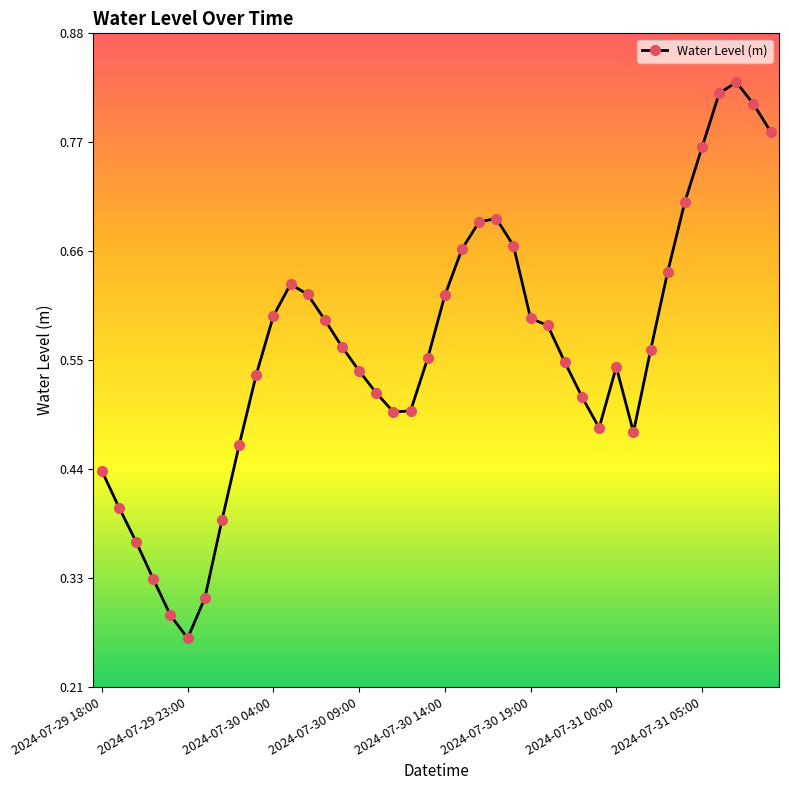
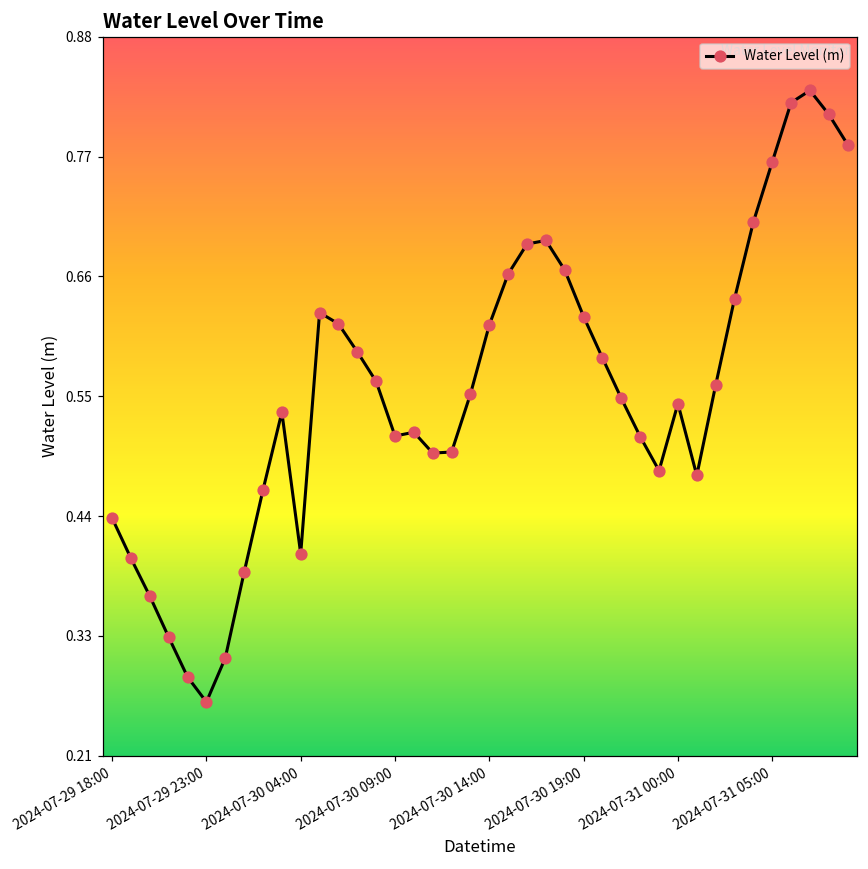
  {
    "2024-07-29 18:00": 0.44,
    "2024-07-29 23:00": 0.26,
-   "2024-07-30 04:00": 0.59,
-   "2024-07-30 09:00": 0.54,
+   "2024-07-30 04:00": 0.40,
+   "2024-07-30 09:00": 0.51,
    "2024-07-30 14:00": 0.62,
-   "2024-07-30 19:00": 0.59,
+   "2024-07-30 19:00": 0.62,
    "2024-07-31 00:00": 0.54,
    "2024-07-31 05:00": 0.77
  }
